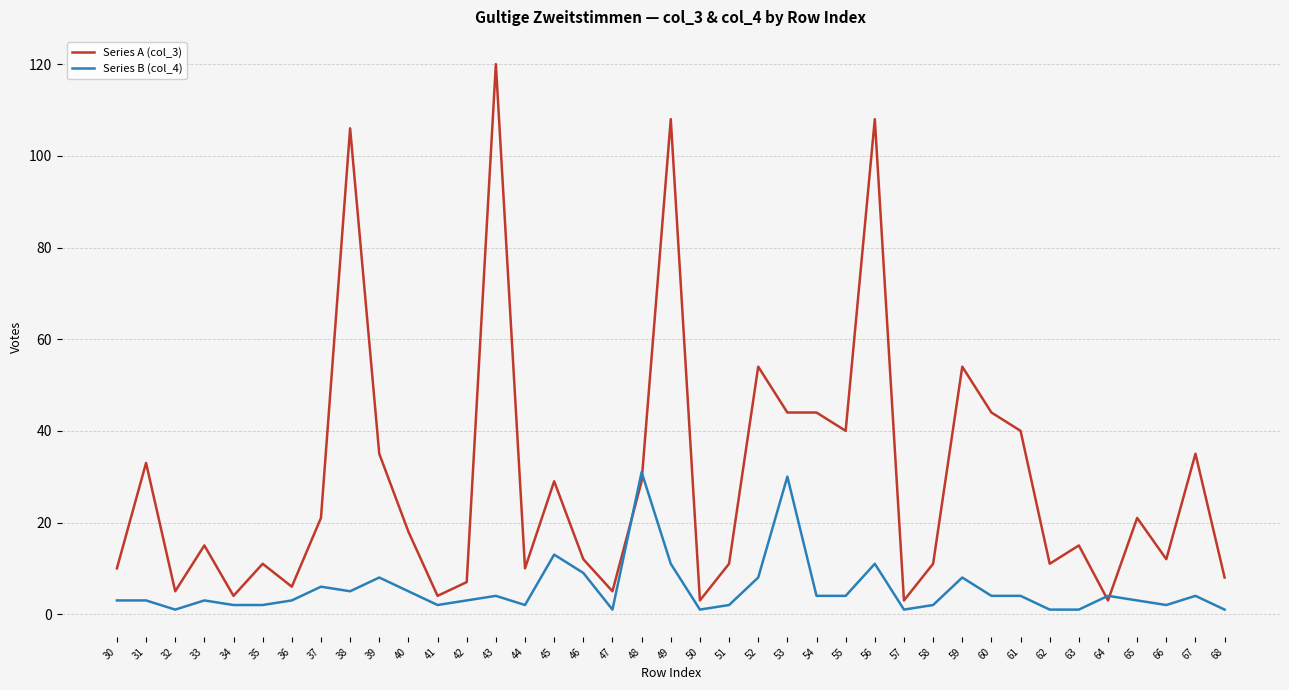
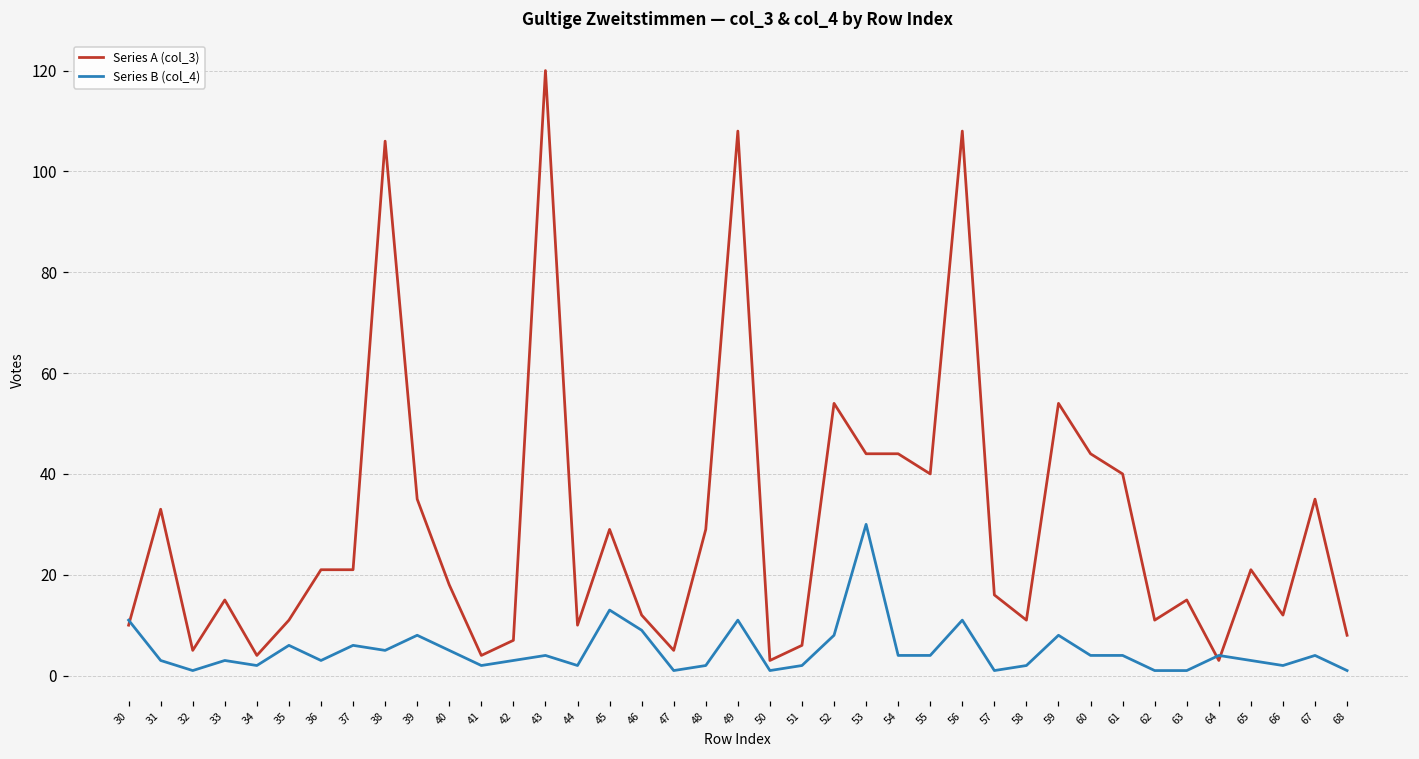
  {
    "Series A (col_3)": {
      "30": 10,
      "31": 33,
      "32": 5,
      "33": 15,
      "34": 4,
      "35": 11,
-     "36": 6,
+     "36": 21,
      "37": 21,
      "38": 106,
      "39": 35,
      "40": 18,
      "41": 4,
      "42": 7,
      "43": 120,
      "44": 10,
      "45": 29,
      "46": 12,
      "47": 5,
      "48": 29,
      "49": 108,
      "50": 3,
-     "51": 11,
+     "51": 6,
      "52": 54,
      "53": 44,
      "54": 44,
      "55": 40,
      "56": 108,
-     "57": 3,
+     "57": 16,
      "58": 11,
      "59": 54,
      "60": 44,
      "61": 40,
      "62": 11,
      "63": 15,
      "64": 3,
      "65": 21,
      "66": 12,
      "67": 35,
      "68": 8
    },
    "Series B (col_4)": {
-     "30": 3,
+     "30": 11,
      "31": 3,
      "32": 1,
      "33": 3,
      "34": 2,
-     "35": 2,
+     "35": 6,
      "36": 3,
      "37": 6,
      "38": 5,
      "39": 8,
      "40": 5,
      "41": 2,
      "42": 3,
      "43": 4,
      "44": 2,
      "45": 13,
      "46": 9,
      "47": 1,
-     "48": 31,
+     "48": 2,
      "49": 11,
      "50": 1,
      "51": 2,
      "52": 8,
      "53": 30,
      "54": 4,
      "55": 4,
      "56": 11,
      "57": 1,
      "58": 2,
      "59": 8,
      "60": 4,
      "61": 4,
      "62": 1,
      "63": 1,
      "64": 4,
      "65": 3,
      "66": 2,
      "67": 4,
      "68": 1
    }
  }
